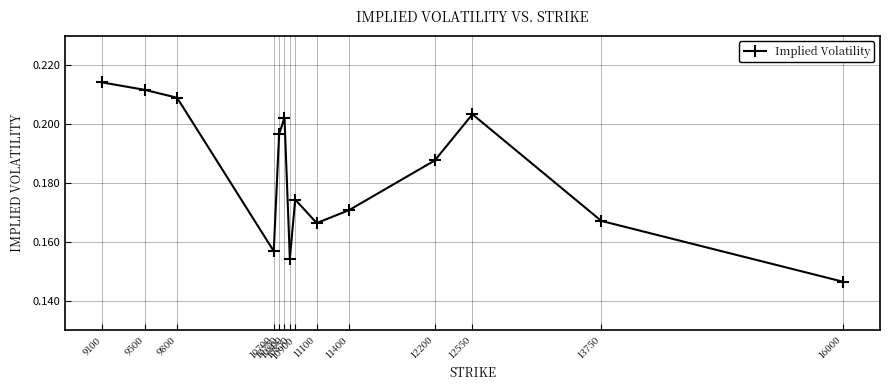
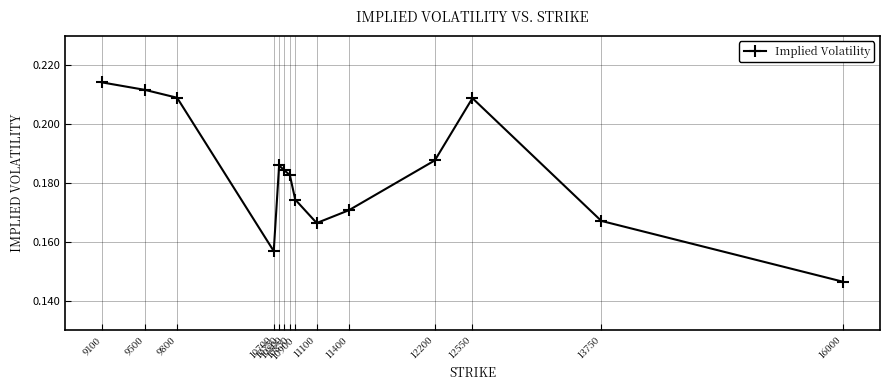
  {
    "9100": 0.214,
    "9500": 0.212,
    "9800": 0.209,
    "10700": 0.157,
-   "10750": 0.197,
-   "10800": 0.202,
-   "10850": 0.154,
+   "10750": 0.186,
+   "10800": 0.184,
+   "10850": 0.183,
    "10900": 0.174,
    "11100": 0.166,
    "11400": 0.171,
    "12200": 0.188,
-   "12550": 0.203,
+   "12550": 0.209,
    "13750": 0.167,
    "16000": 0.146
  }
